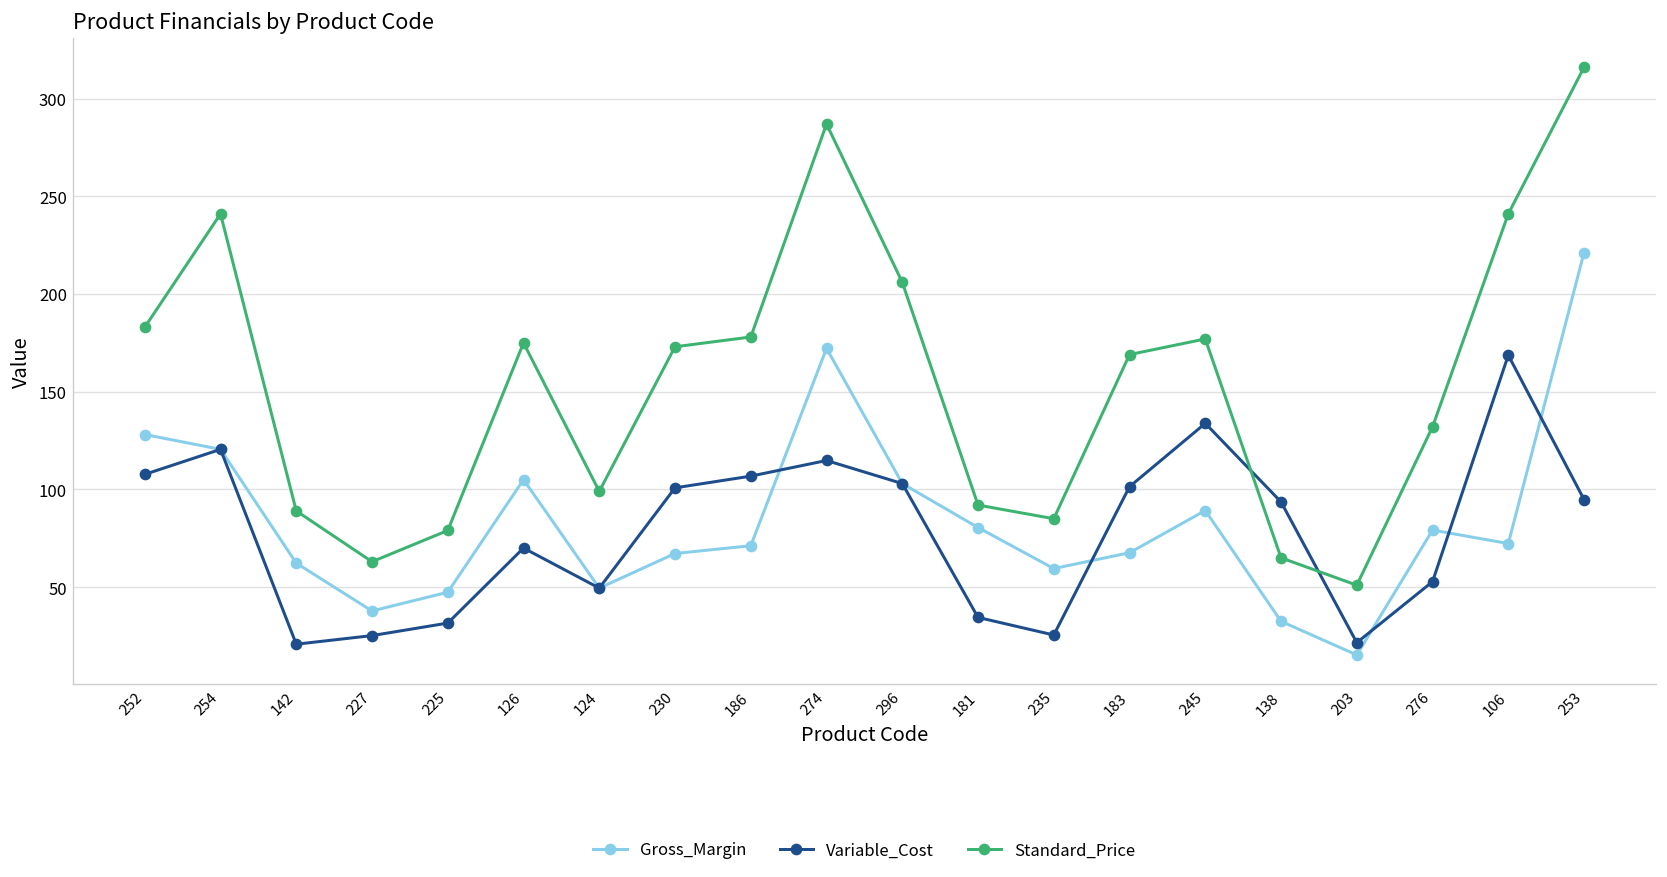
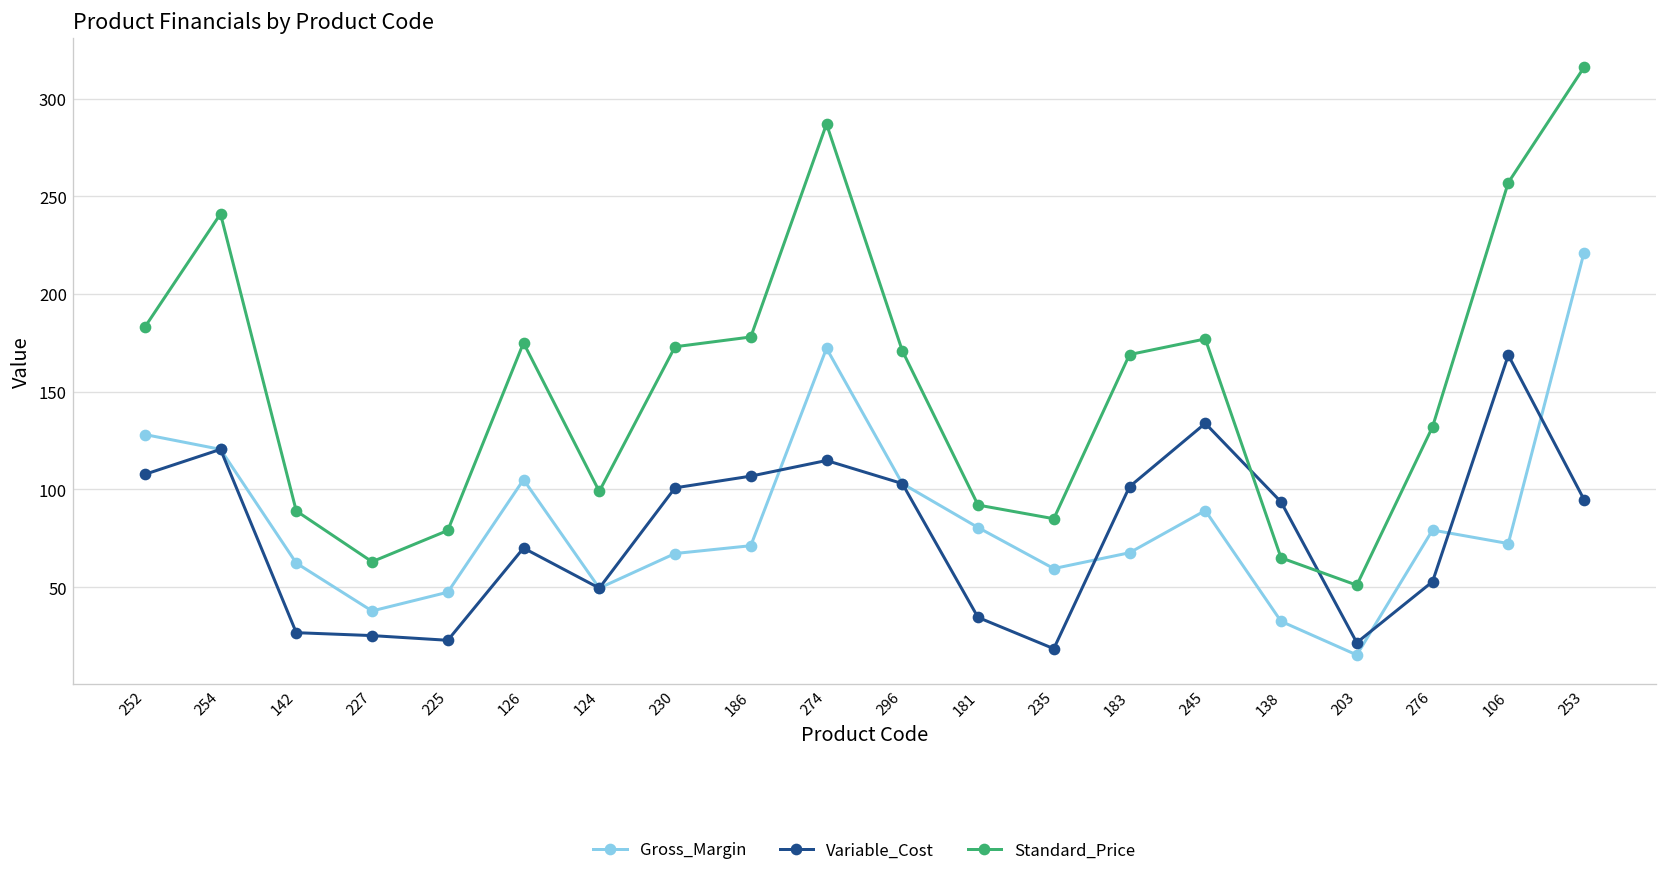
  {
    "Gross_Margin": {
      "252": 128,
      "142": 62,
      "227": 38,
      "225": 47,
      "126": 105,
      "230": 67,
      "186": 71,
      "274": 172,
      "181": 81,
      "235": 60,
      "183": 68,
      "245": 89,
      "138": 33,
      "203": 15,
      "276": 79,
      "106": 72,
      "253": 221
    },
    "Variable_Cost": {
      "252": 108,
-     "142": 21,
+     "142": 27,
      "227": 25,
-     "225": 32,
+     "225": 23,
      "126": 70,
      "230": 101,
      "186": 107,
      "274": 115,
      "181": 35,
-     "235": 26,
+     "235": 19,
      "183": 101,
      "245": 134,
      "138": 94,
      "203": 22,
      "276": 53,
      "106": 169,
      "253": 95
    },
    "Standard_Price": {
      "252": 183,
      "254": 241,
      "142": 89,
      "227": 63,
      "225": 79,
      "126": 175,
      "124": 99,
      "230": 173,
      "186": 178,
      "274": 287,
-     "296": 206,
+     "296": 171,
      "181": 92,
      "235": 85,
      "183": 169,
      "245": 177,
      "138": 65,
      "203": 51,
      "276": 132,
-     "106": 241,
+     "106": 257,
      "253": 316
    }
  }
